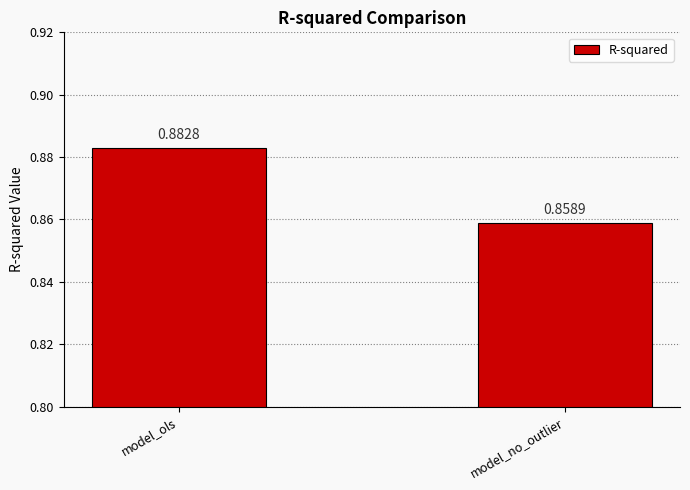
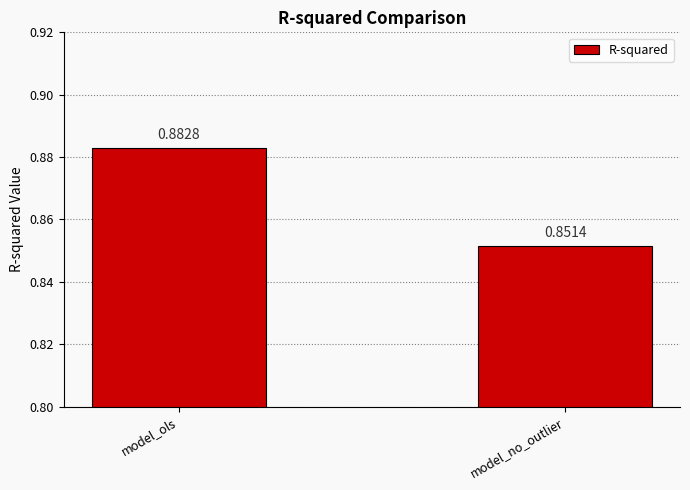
  {
    "model_ols": 0.8828,
-   "model_no_outlier": 0.8589
+   "model_no_outlier": 0.8514
  }
